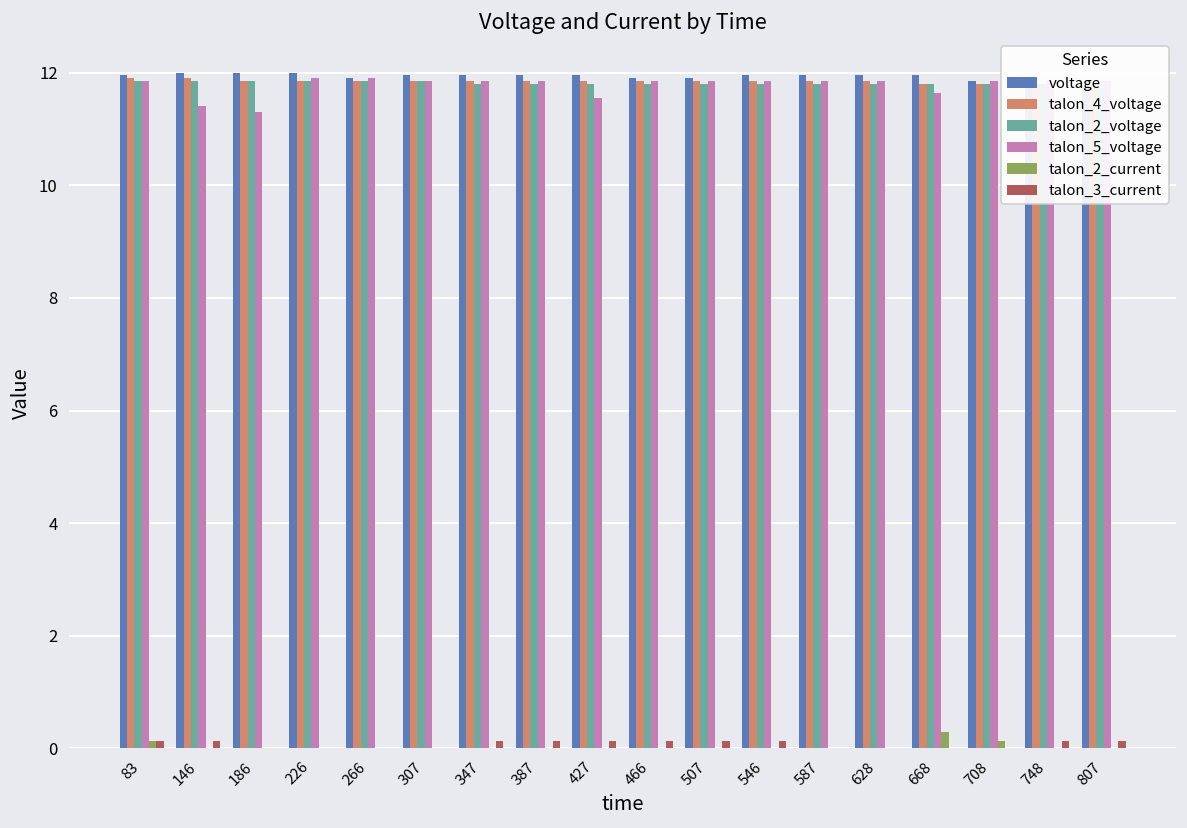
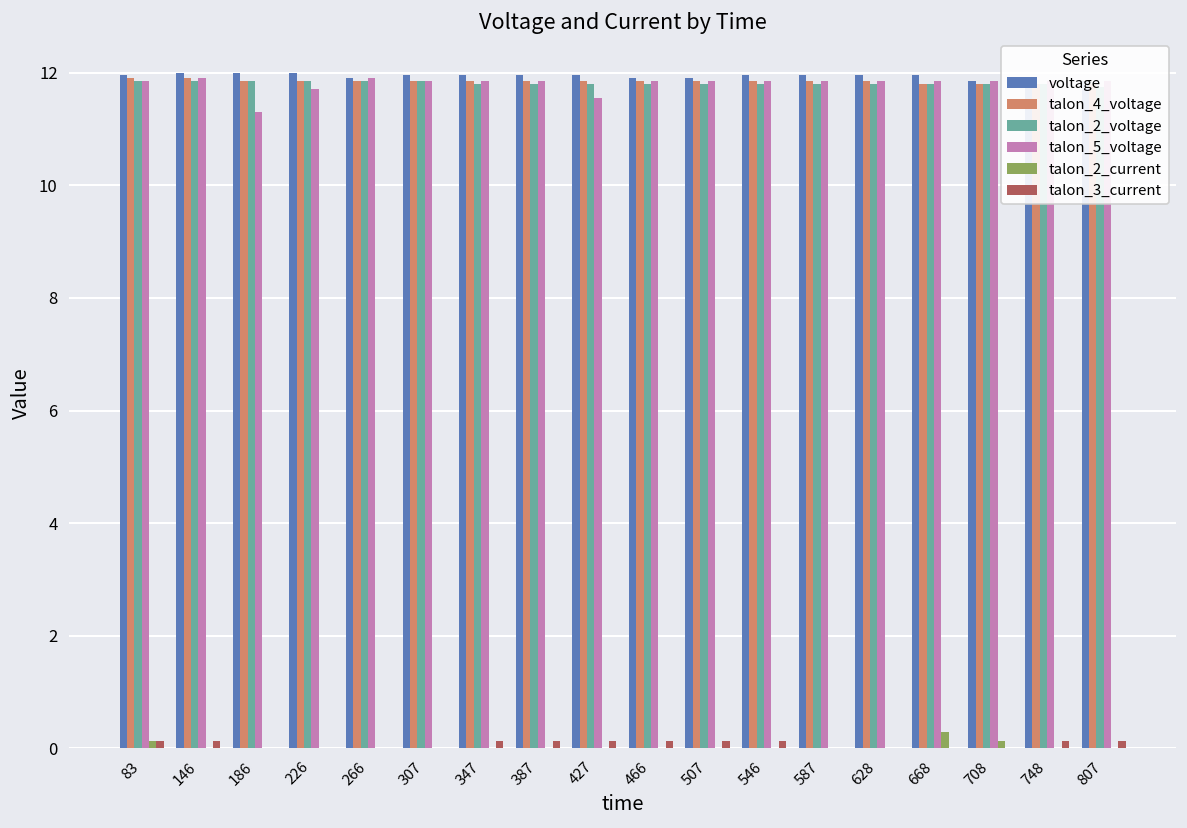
  {
    "talon_5_voltage": {
      "83": 11.9,
-     "146": 11.4,
+     "146": 11.9,
      "186": 11.3,
-     "226": 11.9,
+     "226": 11.7,
      "266": 11.9,
      "307": 11.9,
      "347": 11.9,
      "387": 11.9,
      "427": 11.5,
      "466": 11.9,
      "507": 11.9,
      "546": 11.9,
      "587": 11.9,
      "628": 11.9,
-     "668": 11.6,
+     "668": 11.9,
      "708": 11.9
    },
    "talon_2_current": {
      "83": 0.1,
      "146": 0.0,
      "186": 0.0,
      "226": 0.0,
      "266": 0.0,
      "307": 0.0,
      "347": 0.0,
      "387": 0.0,
      "427": 0.0,
      "466": 0.0,
      "507": 0.0,
      "546": 0.0,
      "587": 0.0,
      "628": 0.0,
      "668": 0.3,
      "708": 0.1,
      "748": 0.0,
      "807": 0.0
    }
  }
